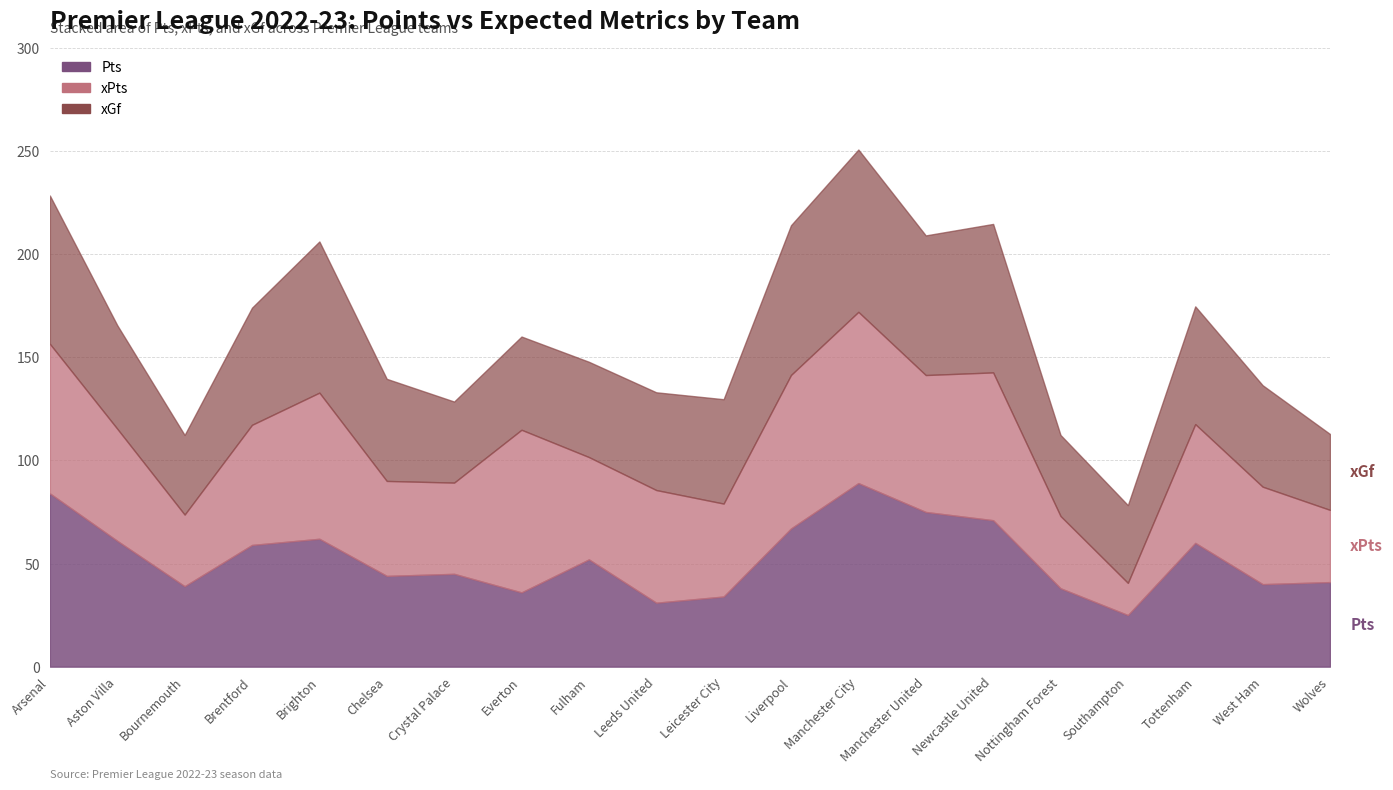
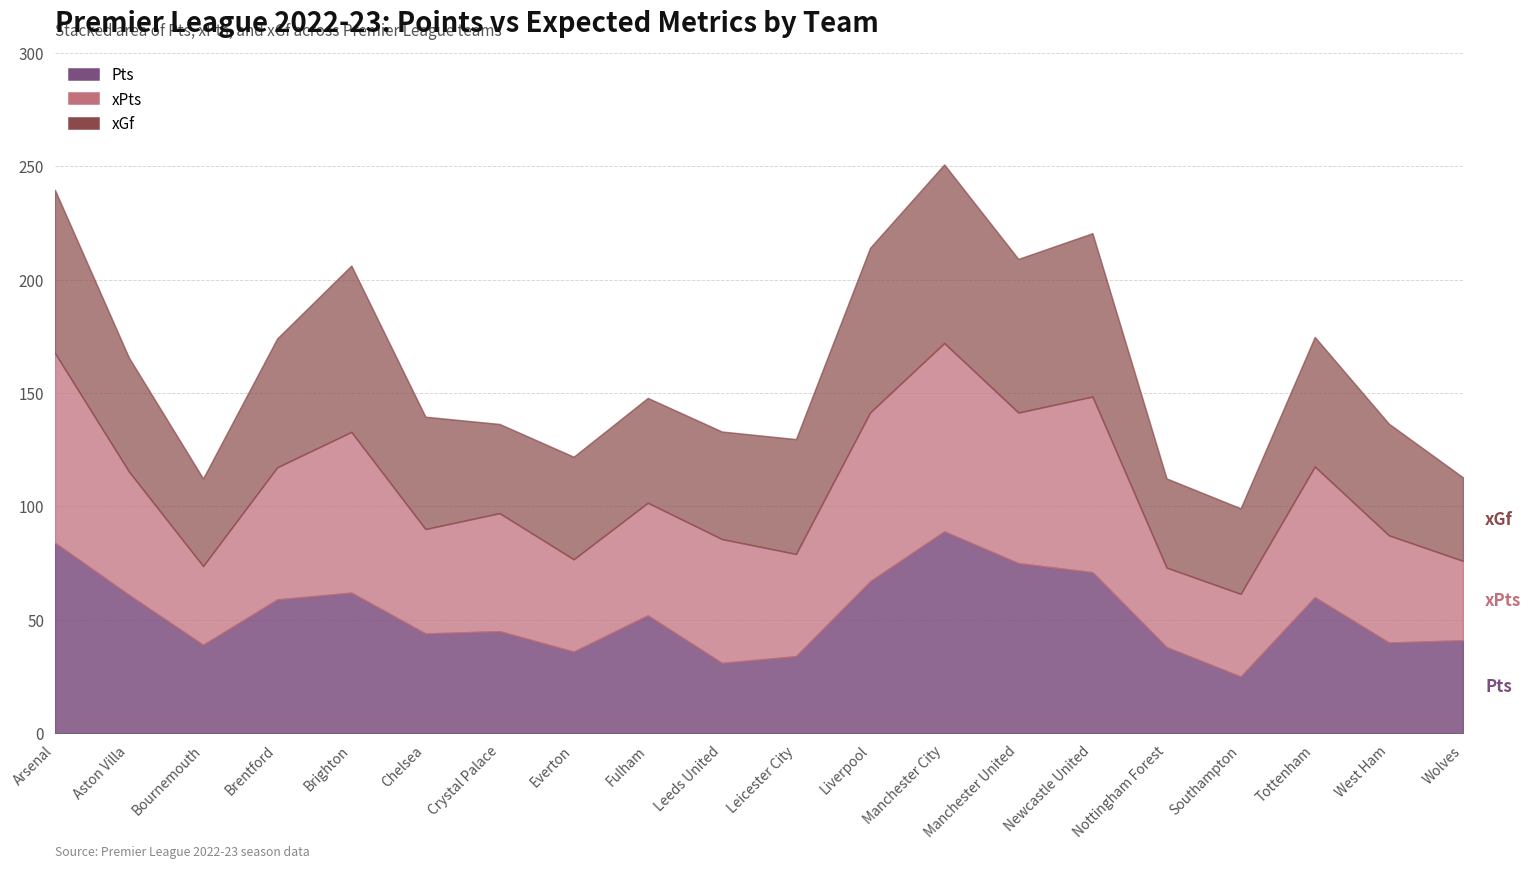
  {
    "xPts": {
-     "Arsenal": 73,
+     "Arsenal": 84,
      "Aston Villa": 54,
      "Bournemouth": 35,
      "Brentford": 58,
      "Brighton": 71,
      "Chelsea": 46,
-     "Crystal Palace": 44,
-     "Everton": 79,
+     "Crystal Palace": 52,
+     "Everton": 41,
      "Fulham": 50,
      "Leeds United": 55,
      "Leicester City": 45,
      "Liverpool": 74,
      "Manchester City": 83,
      "Manchester United": 66,
-     "Newcastle United": 72,
+     "Newcastle United": 77,
      "Nottingham Forest": 35,
-     "Southampton": 16,
+     "Southampton": 36,
      "Tottenham": 58,
      "West Ham": 47,
      "Wolves": 35
    }
  }
